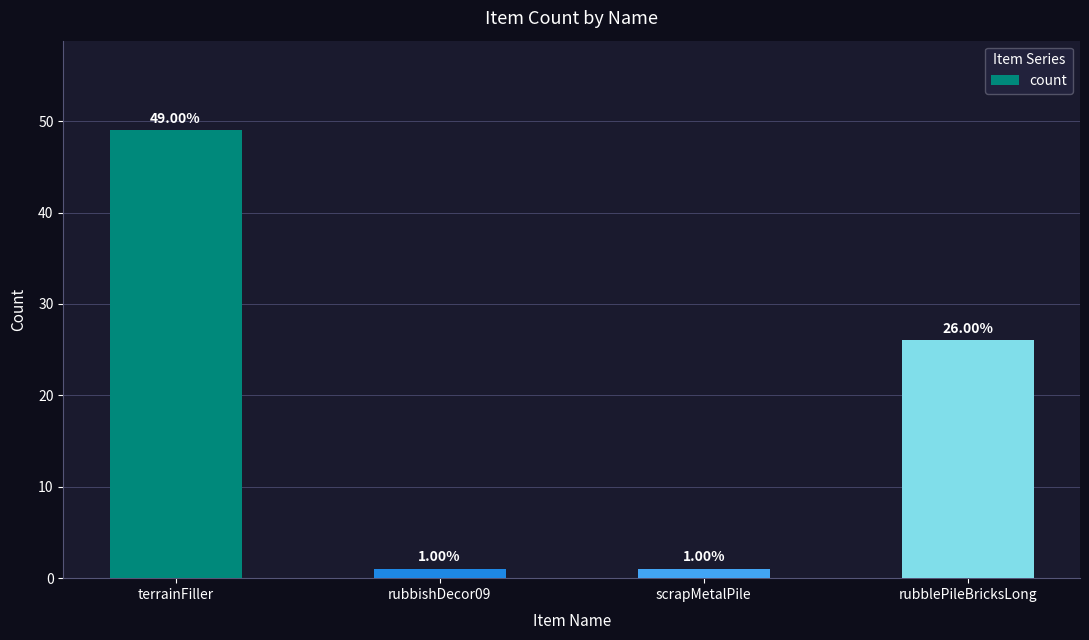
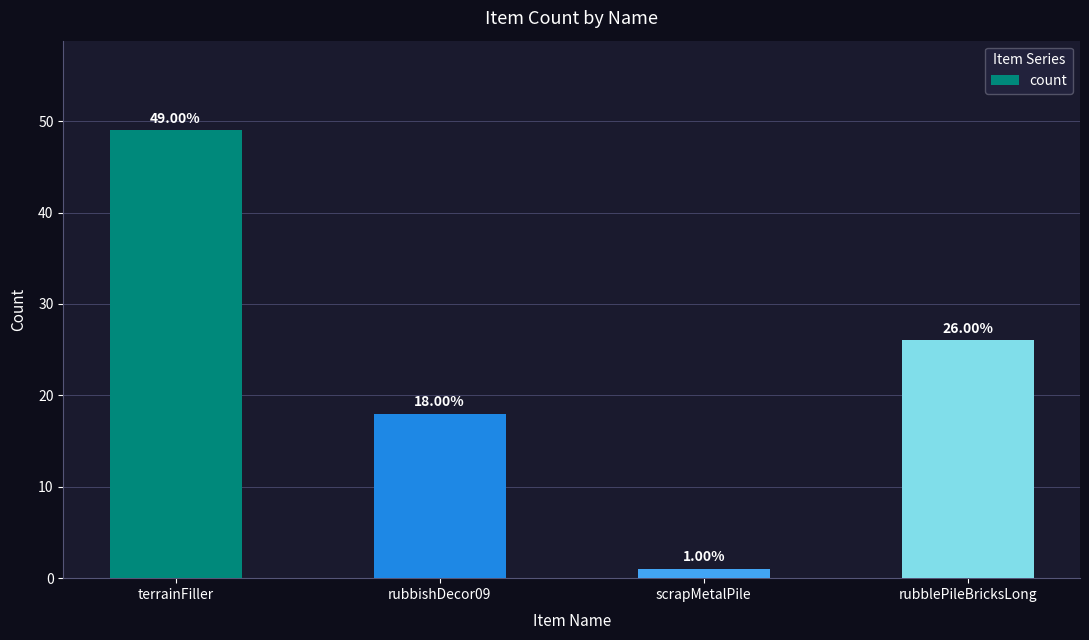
  {
    "terrainFiller": "49.00%",
-   "rubbishDecor09": "1.00%",
+   "rubbishDecor09": "18.00%",
    "scrapMetalPile": "1.00%",
    "rubblePileBricksLong": "26.00%"
  }
